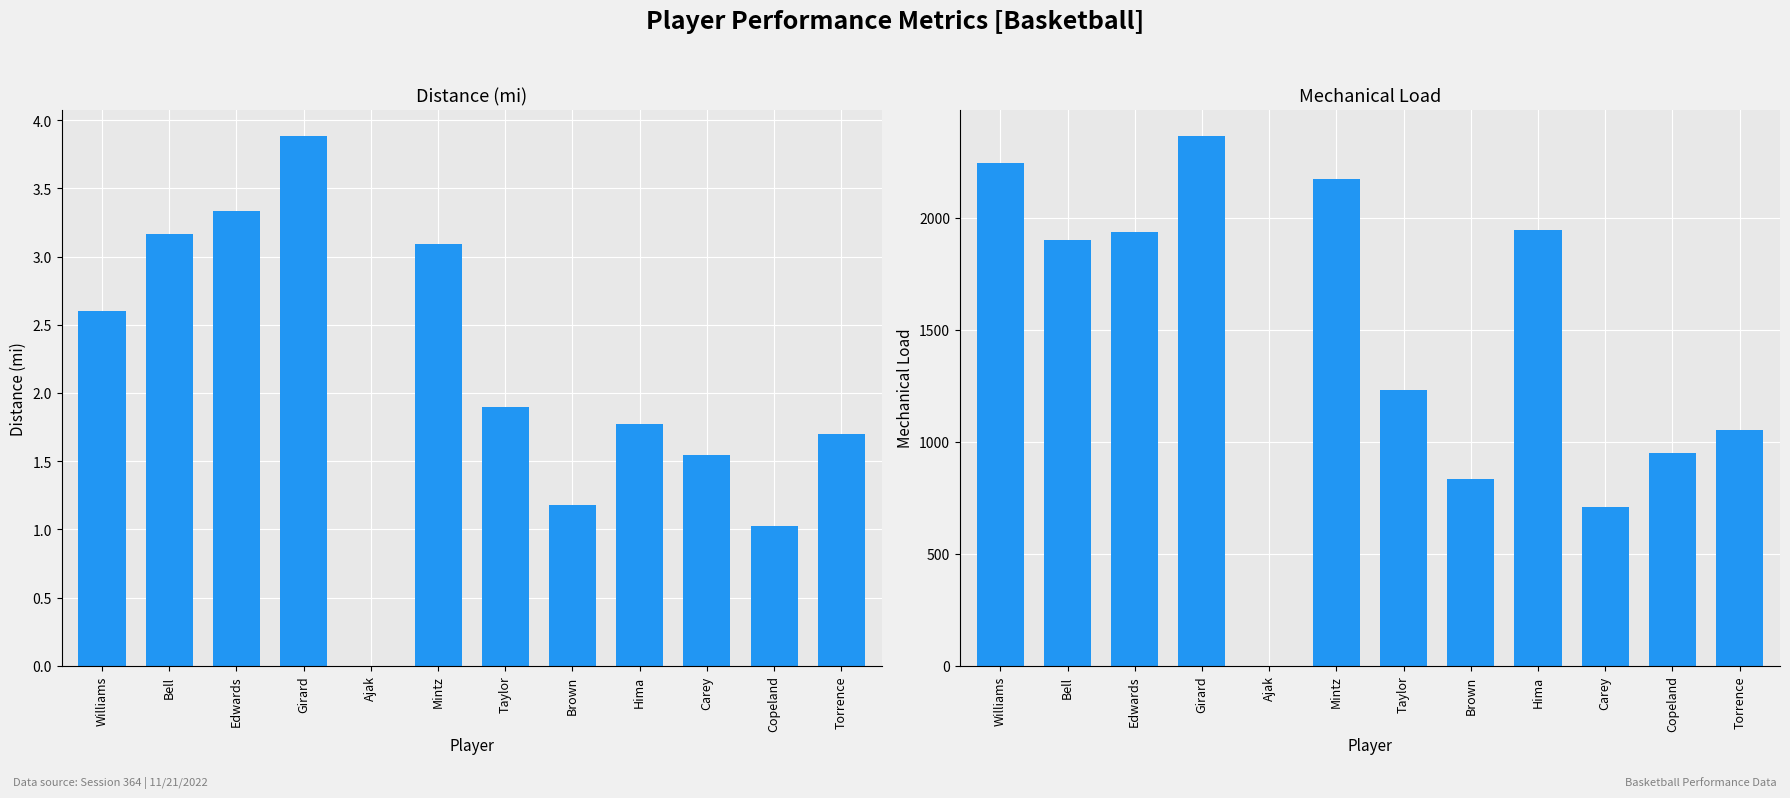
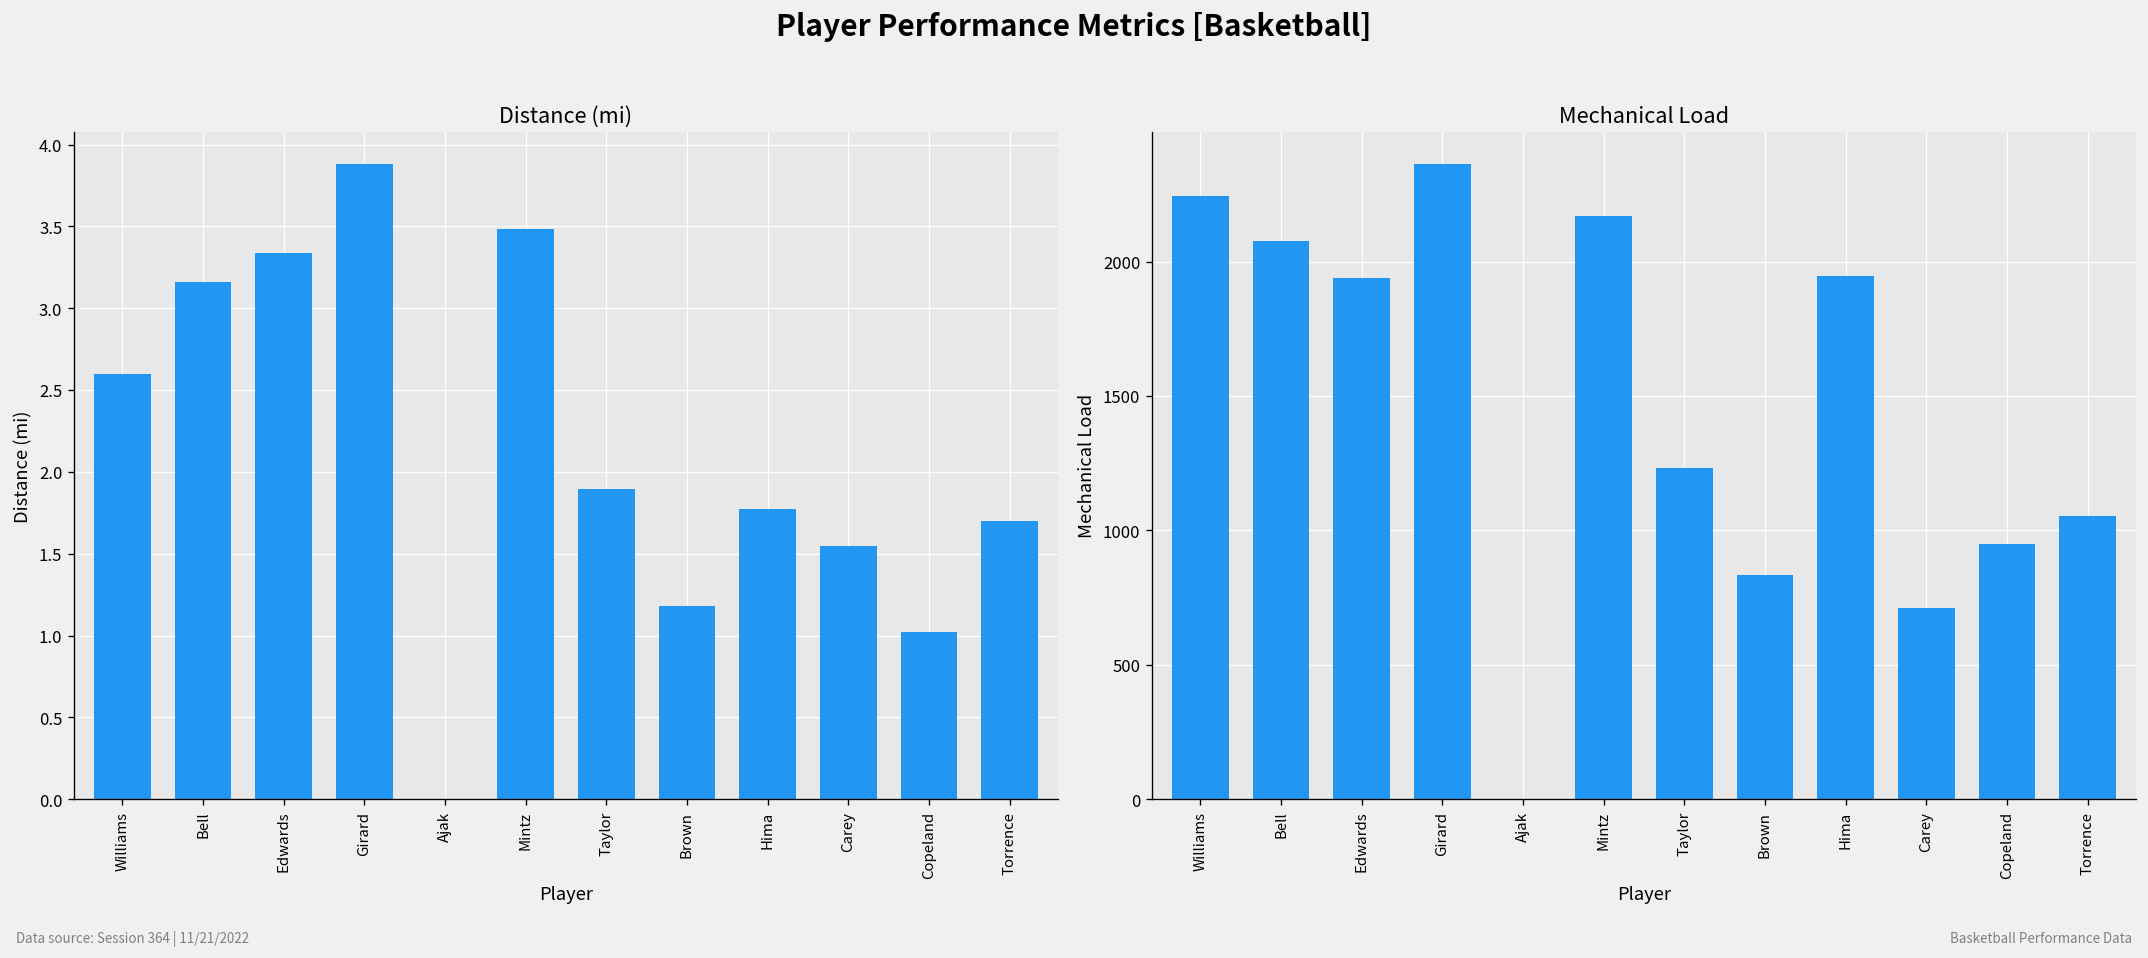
  {
    "Distance (mi)": {
      "Williams": 2.60,
      "Bell": 3.16,
      "Edwards": 3.34,
      "Girard": 3.88,
      "Ajak": 0.00,
-     "Mintz": 3.10,
+     "Mintz": 3.48,
      "Taylor": 1.90,
      "Brown": 1.18,
      "Hima": 1.77,
      "Carey": 1.55,
      "Copeland": 1.02,
      "Torrence": 1.70
    },
    "Mechanical Load": {
      "Williams": 2250,
-     "Bell": 1900,
+     "Bell": 2080,
      "Edwards": 1940,
      "Girard": 2360,
      "Ajak": 0,
      "Mintz": 2170,
      "Taylor": 1230,
      "Brown": 830,
      "Hima": 1950,
      "Carey": 710,
      "Copeland": 950,
      "Torrence": 1050
    }
  }
